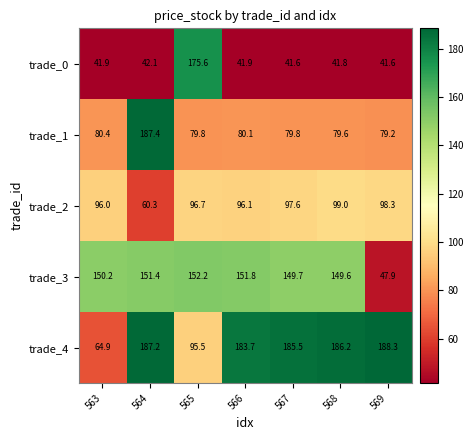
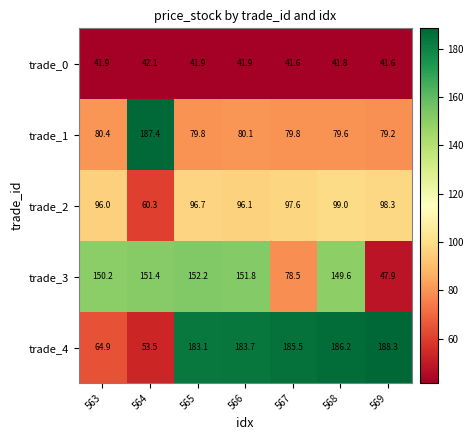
  {
    "trade_0": {
      "563": 41.9,
      "564": 42.1,
-     "565": 175.6,
+     "565": 41.9,
      "566": 41.9,
      "567": 41.6,
      "568": 41.8,
      "569": 41.6
    },
    "trade_1": {
      "563": 80.4,
      "564": 187.4,
      "565": 79.8,
      "566": 80.1,
      "567": 79.8,
      "568": 79.6,
      "569": 79.2
    },
    "trade_2": {
      "563": 96.0,
      "564": 60.3,
      "565": 96.7,
      "566": 96.1,
      "567": 97.6,
      "568": 99.0,
      "569": 98.3
    },
    "trade_3": {
      "563": 150.2,
      "564": 151.4,
      "565": 152.2,
      "566": 151.8,
-     "567": 149.7,
+     "567": 78.5,
      "568": 149.6,
      "569": 47.9
    },
    "trade_4": {
      "563": 64.9,
-     "564": 187.2,
-     "565": 95.5,
+     "564": 53.5,
+     "565": 183.1,
      "566": 183.7,
      "567": 185.5,
      "568": 186.2,
      "569": 188.3
    }
  }
